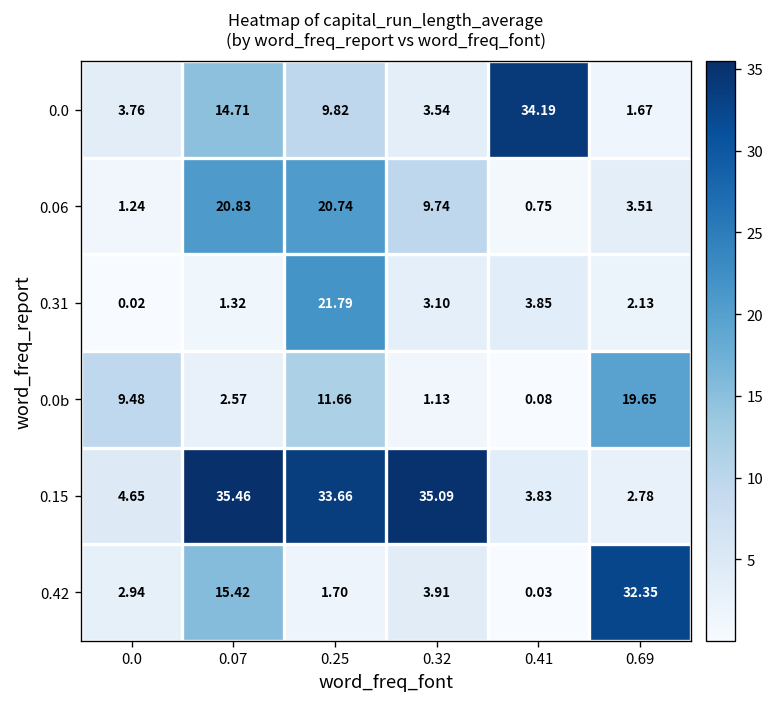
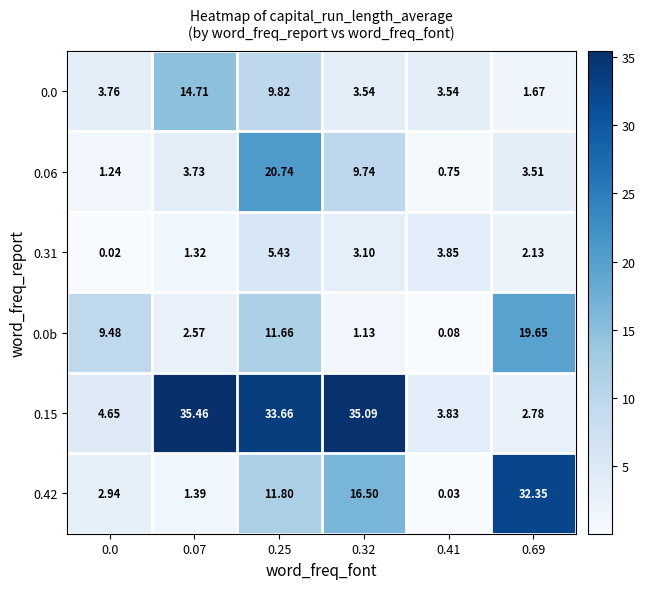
  {
    "0.0": {
      "0.0": 3.76,
      "0.07": 14.71,
      "0.25": 9.82,
      "0.32": 3.54,
-     "0.41": 34.19,
+     "0.41": 3.54,
      "0.69": 1.67
    },
    "0.06": {
      "0.0": 1.24,
-     "0.07": 20.83,
+     "0.07": 3.73,
      "0.25": 20.74,
      "0.32": 9.74,
      "0.41": 0.75,
      "0.69": 3.51
    },
    "0.31": {
      "0.0": 0.02,
      "0.07": 1.32,
-     "0.25": 21.79,
+     "0.25": 5.43,
      "0.32": 3.10,
      "0.41": 3.85,
      "0.69": 2.13
    },
    "0.0b": {
      "0.0": 9.48,
      "0.07": 2.57,
      "0.25": 11.66,
      "0.32": 1.13,
      "0.41": 0.08,
      "0.69": 19.65
    },
    "0.15": {
      "0.0": 4.65,
      "0.07": 35.46,
      "0.25": 33.66,
      "0.32": 35.09,
      "0.41": 3.83,
      "0.69": 2.78
    },
    "0.42": {
      "0.0": 2.94,
-     "0.07": 15.42,
-     "0.25": 1.70,
-     "0.32": 3.91,
+     "0.07": 1.39,
+     "0.25": 11.80,
+     "0.32": 16.50,
      "0.41": 0.03,
      "0.69": 32.35
    }
  }
